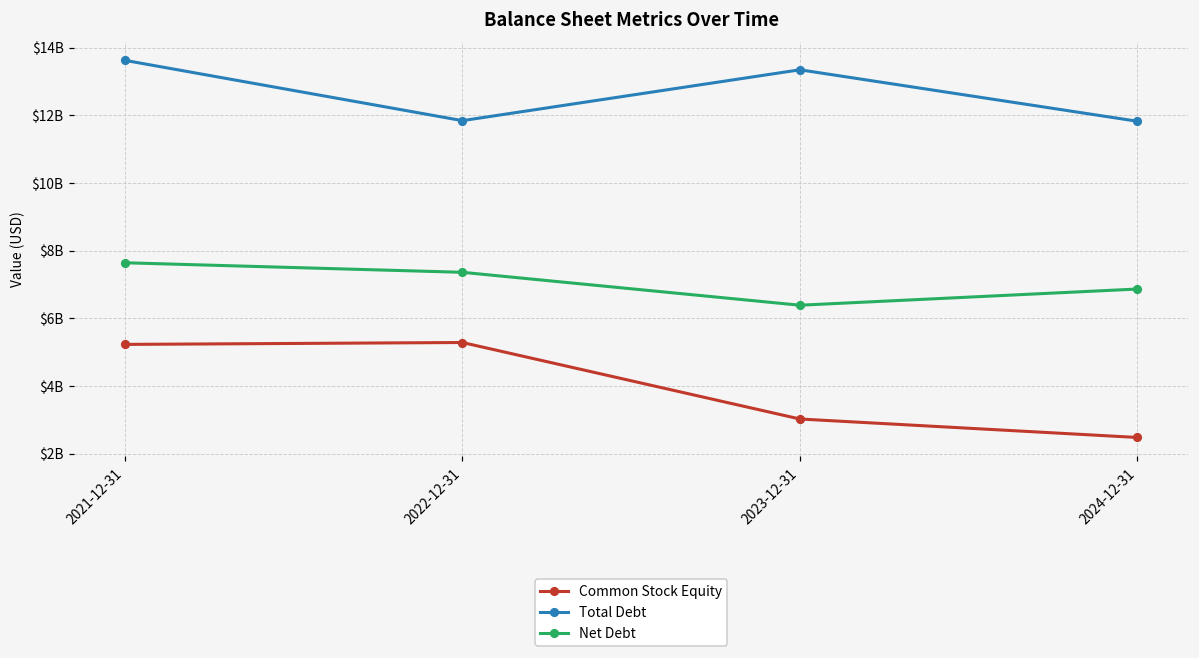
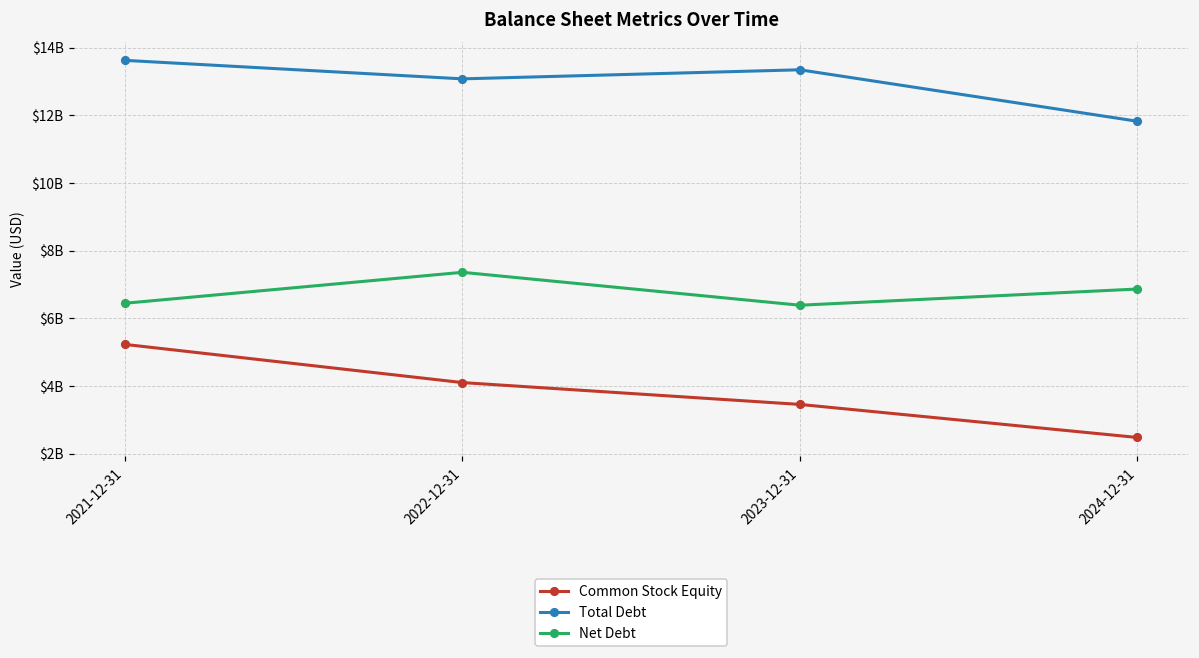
  {
    "Common Stock Equity": {
      "2021-12-31": "$5200000000",
-     "2022-12-31": "$5300000000",
-     "2023-12-31": "$3000000000",
+     "2022-12-31": "$4100000000",
+     "2023-12-31": "$3500000000",
      "2024-12-31": "$2500000000"
    },
    "Total Debt": {
      "2021-12-31": "$13600000000",
-     "2022-12-31": "$11800000000",
+     "2022-12-31": "$13100000000",
      "2023-12-31": "$13300000000",
      "2024-12-31": "$11800000000"
    },
    "Net Debt": {
-     "2021-12-31": "$7600000000",
+     "2021-12-31": "$6400000000",
      "2022-12-31": "$7400000000",
      "2023-12-31": "$6400000000",
      "2024-12-31": "$6900000000"
    }
  }
